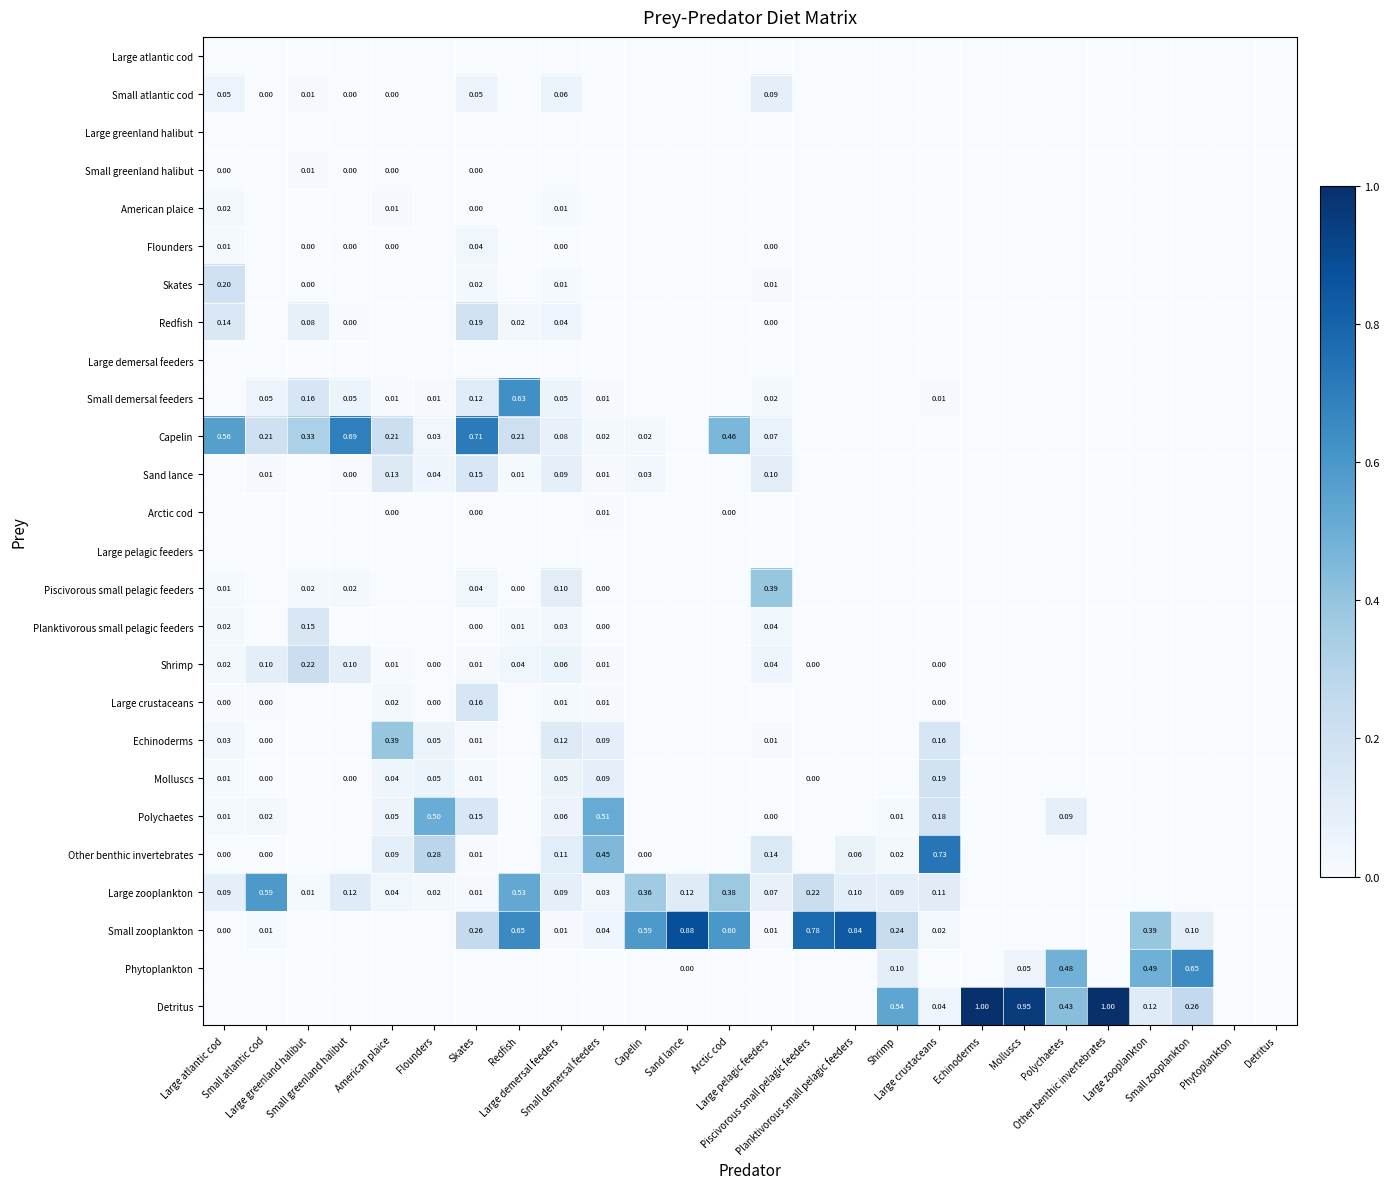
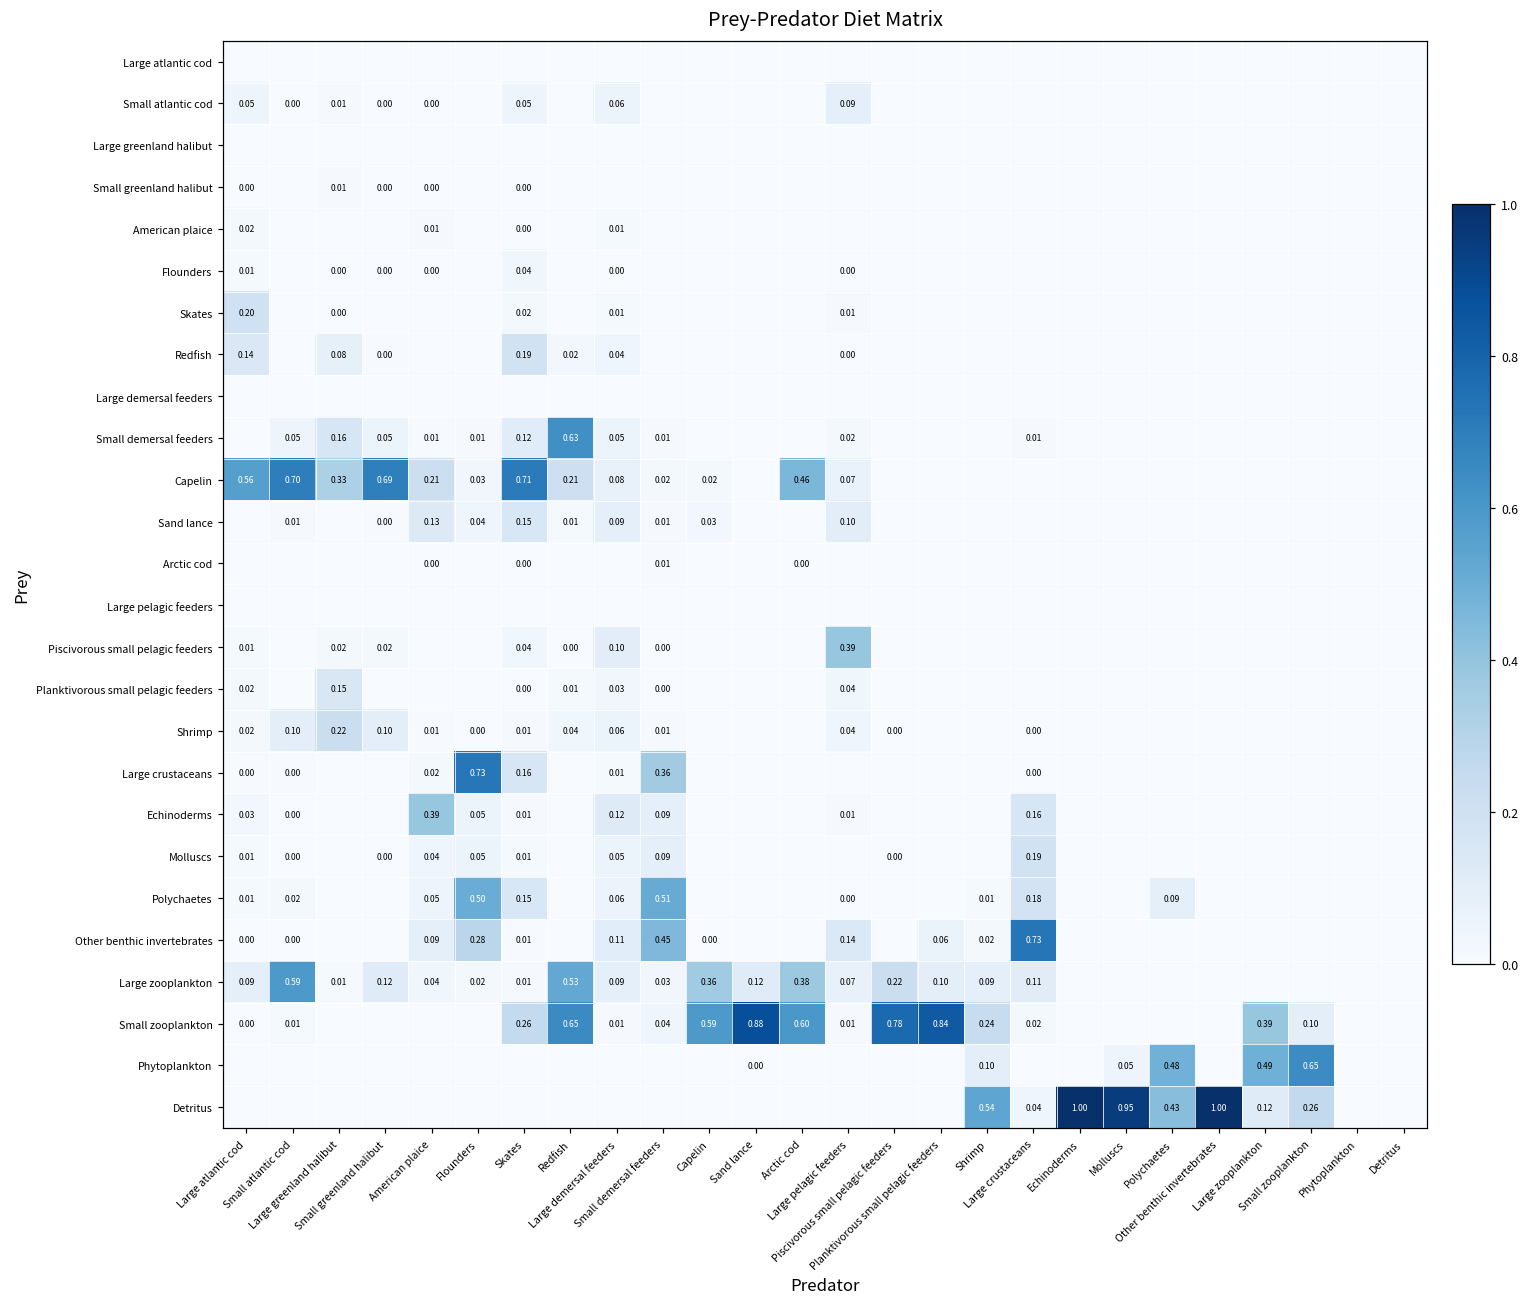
  {
    "Small atlantic cod": {
      "Large atlantic cod": 0.05,
      "Small atlantic cod": 0.00,
      "Large greenland halibut": 0.01,
      "Small greenland halibut": 0.00,
      "American plaice": 0.00,
      "Skates": 0.05,
      "Large demersal feeders": 0.06,
      "Large pelagic feeders": 0.09
    },
    "Small greenland halibut": {
      "Large atlantic cod": 0.00,
      "Large greenland halibut": 0.01,
      "Small greenland halibut": 0.00,
      "American plaice": 0.00,
      "Skates": 0.00
    },
    "American plaice": {
      "Large atlantic cod": 0.02,
      "American plaice": 0.01,
      "Skates": 0.00,
      "Large demersal feeders": 0.01
    },
    "Flounders": {
      "Large atlantic cod": 0.01,
      "Large greenland halibut": 0.00,
      "Small greenland halibut": 0.00,
      "American plaice": 0.00,
      "Skates": 0.04,
      "Large demersal feeders": 0.00,
      "Large pelagic feeders": 0.00
    },
    "Skates": {
      "Large atlantic cod": 0.20,
      "Large greenland halibut": 0.00,
      "Skates": 0.02,
      "Large demersal feeders": 0.01,
      "Large pelagic feeders": 0.01
    },
    "Redfish": {
      "Large atlantic cod": 0.14,
      "Large greenland halibut": 0.08,
      "Small greenland halibut": 0.00,
      "Skates": 0.19,
      "Redfish": 0.02,
      "Large demersal feeders": 0.04,
      "Large pelagic feeders": 0.00
    },
    "Small demersal feeders": {
      "Small atlantic cod": 0.05,
      "Large greenland halibut": 0.16,
      "Small greenland halibut": 0.05,
      "American plaice": 0.01,
      "Flounders": 0.01,
      "Skates": 0.12,
      "Redfish": 0.63,
      "Large demersal feeders": 0.05,
      "Small demersal feeders": 0.01,
      "Large pelagic feeders": 0.02,
      "Large crustaceans": 0.01
    },
    "Capelin": {
      "Large atlantic cod": 0.56,
-     "Small atlantic cod": 0.21,
+     "Small atlantic cod": 0.70,
      "Large greenland halibut": 0.33,
      "Small greenland halibut": 0.69,
      "American plaice": 0.21,
      "Flounders": 0.03,
      "Skates": 0.71,
      "Redfish": 0.21,
      "Large demersal feeders": 0.08,
      "Small demersal feeders": 0.02,
      "Capelin": 0.02,
      "Arctic cod": 0.46,
      "Large pelagic feeders": 0.07
    },
    "Sand lance": {
      "Small atlantic cod": 0.01,
      "Small greenland halibut": 0.00,
      "American plaice": 0.13,
      "Flounders": 0.04,
      "Skates": 0.15,
      "Redfish": 0.01,
      "Large demersal feeders": 0.09,
      "Small demersal feeders": 0.01,
      "Capelin": 0.03,
      "Large pelagic feeders": 0.10
    },
    "Arctic cod": {
      "American plaice": 0.00,
      "Skates": 0.00,
      "Small demersal feeders": 0.01,
      "Arctic cod": 0.00
    },
    "Piscivorous small pelagic feeders": {
      "Large atlantic cod": 0.01,
      "Large greenland halibut": 0.02,
      "Small greenland halibut": 0.02,
      "Skates": 0.04,
      "Redfish": 0.00,
      "Large demersal feeders": 0.10,
      "Small demersal feeders": 0.00,
      "Large pelagic feeders": 0.39
    },
    "Planktivorous small pelagic feeders": {
      "Large atlantic cod": 0.02,
      "Large greenland halibut": 0.15,
      "Skates": 0.00,
      "Redfish": 0.01,
      "Large demersal feeders": 0.03,
      "Small demersal feeders": 0.00,
      "Large pelagic feeders": 0.04
    },
    "Shrimp": {
      "Large atlantic cod": 0.02,
      "Small atlantic cod": 0.10,
      "Large greenland halibut": 0.22,
      "Small greenland halibut": 0.10,
      "American plaice": 0.01,
      "Flounders": 0.00,
      "Skates": 0.01,
      "Redfish": 0.04,
      "Large demersal feeders": 0.06,
      "Small demersal feeders": 0.01,
      "Large pelagic feeders": 0.04,
      "Piscivorous small pelagic feeders": 0.00,
      "Large crustaceans": 0.00
    },
    "Large crustaceans": {
      "Large atlantic cod": 0.00,
      "Small atlantic cod": 0.00,
      "American plaice": 0.02,
-     "Flounders": 0.00,
+     "Flounders": 0.73,
      "Skates": 0.16,
      "Large demersal feeders": 0.01,
-     "Small demersal feeders": 0.01,
+     "Small demersal feeders": 0.36,
      "Large crustaceans": 0.00
    },
    "Echinoderms": {
      "Large atlantic cod": 0.03,
      "Small atlantic cod": 0.00,
      "American plaice": 0.39,
      "Flounders": 0.05,
      "Skates": 0.01,
      "Large demersal feeders": 0.12,
      "Small demersal feeders": 0.09,
      "Large pelagic feeders": 0.01,
      "Large crustaceans": 0.16
    },
    "Molluscs": {
      "Large atlantic cod": 0.01,
      "Small atlantic cod": 0.00,
      "Small greenland halibut": 0.00,
      "American plaice": 0.04,
      "Flounders": 0.05,
      "Skates": 0.01,
      "Large demersal feeders": 0.05,
      "Small demersal feeders": 0.09,
      "Piscivorous small pelagic feeders": 0.00,
      "Large crustaceans": 0.19
    },
    "Polychaetes": {
      "Large atlantic cod": 0.01,
      "Small atlantic cod": 0.02,
      "American plaice": 0.05,
      "Flounders": 0.50,
      "Skates": 0.15,
      "Large demersal feeders": 0.06,
      "Small demersal feeders": 0.51,
      "Large pelagic feeders": 0.00,
      "Shrimp": 0.01,
      "Large crustaceans": 0.18,
      "Polychaetes": 0.09
    },
    "Other benthic invertebrates": {
      "Large atlantic cod": 0.00,
      "Small atlantic cod": 0.00,
      "American plaice": 0.09,
      "Flounders": 0.28,
      "Skates": 0.01,
      "Large demersal feeders": 0.11,
      "Small demersal feeders": 0.45,
      "Capelin": 0.00,
      "Large pelagic feeders": 0.14,
      "Planktivorous small pelagic feeders": 0.06,
      "Shrimp": 0.02,
      "Large crustaceans": 0.73
    },
    "Large zooplankton": {
      "Large atlantic cod": 0.09,
      "Small atlantic cod": 0.59,
      "Large greenland halibut": 0.01,
      "Small greenland halibut": 0.12,
      "American plaice": 0.04,
      "Flounders": 0.02,
      "Skates": 0.01,
      "Redfish": 0.53,
      "Large demersal feeders": 0.09,
      "Small demersal feeders": 0.03,
      "Capelin": 0.36,
      "Sand lance": 0.12,
      "Arctic cod": 0.38,
      "Large pelagic feeders": 0.07,
      "Piscivorous small pelagic feeders": 0.22,
      "Planktivorous small pelagic feeders": 0.10,
      "Shrimp": 0.09,
      "Large crustaceans": 0.11
    },
    "Small zooplankton": {
      "Large atlantic cod": 0.00,
      "Small atlantic cod": 0.01,
      "Skates": 0.26,
      "Redfish": 0.65,
      "Large demersal feeders": 0.01,
      "Small demersal feeders": 0.04,
      "Capelin": 0.59,
      "Sand lance": 0.88,
      "Arctic cod": 0.60,
      "Large pelagic feeders": 0.01,
      "Piscivorous small pelagic feeders": 0.78,
      "Planktivorous small pelagic feeders": 0.84,
      "Shrimp": 0.24,
      "Large crustaceans": 0.02,
      "Large zooplankton": 0.39,
      "Small zooplankton": 0.10
    },
    "Phytoplankton": {
      "Sand lance": 0.00,
      "Shrimp": 0.10,
      "Molluscs": 0.05,
      "Polychaetes": 0.48,
      "Large zooplankton": 0.49,
      "Small zooplankton": 0.65
    },
    "Detritus": {
      "Shrimp": 0.54,
      "Large crustaceans": 0.04,
      "Echinoderms": 1.00,
      "Molluscs": 0.95,
      "Polychaetes": 0.43,
      "Other benthic invertebrates": 1.00,
      "Large zooplankton": 0.12,
      "Small zooplankton": 0.26
    }
  }
